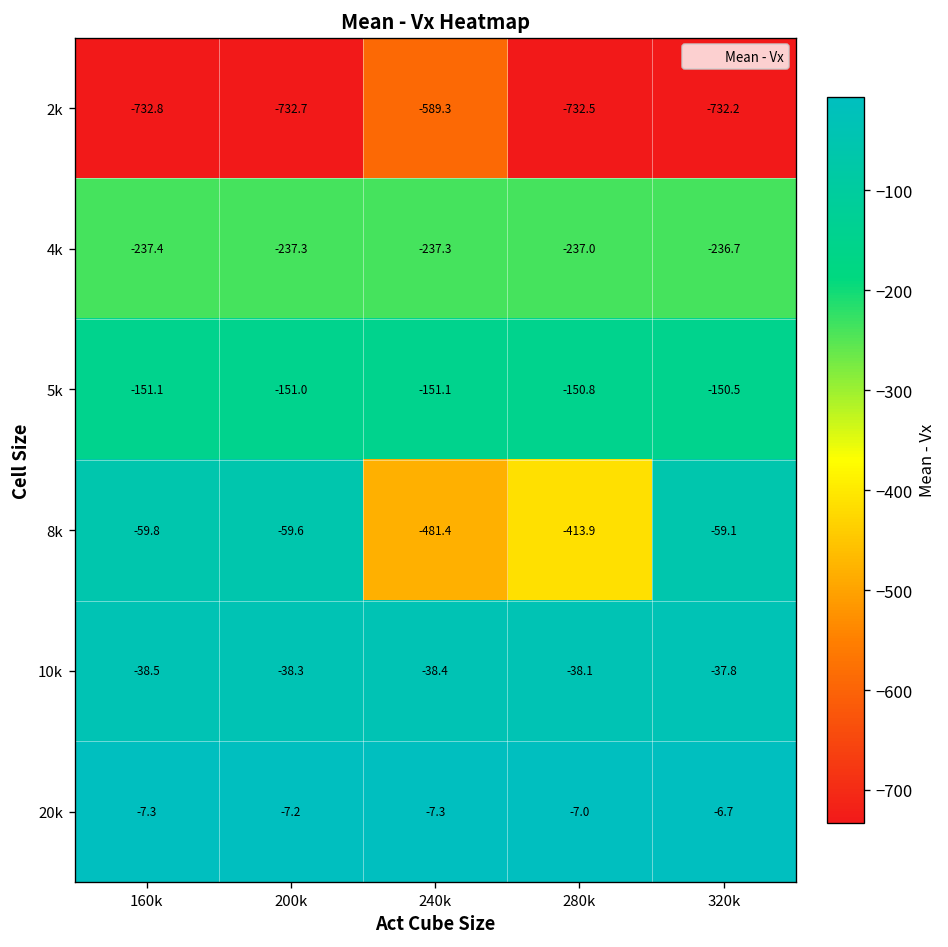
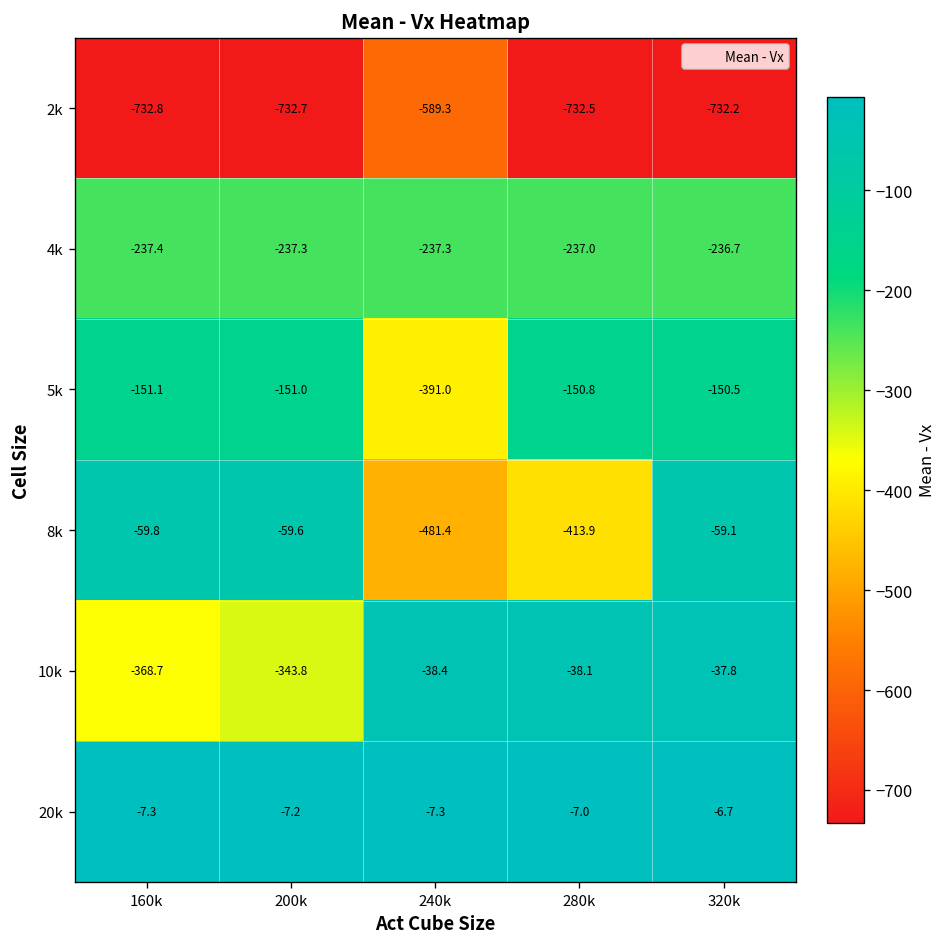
  {
    "2k": {
      "160k": -732.8,
      "200k": -732.7,
      "240k": -589.3,
      "280k": -732.5,
      "320k": -732.2
    },
    "4k": {
      "160k": -237.4,
      "200k": -237.3,
      "240k": -237.3,
      "280k": -237.0,
      "320k": -236.7
    },
    "5k": {
      "160k": -151.1,
      "200k": -151.0,
-     "240k": -151.1,
+     "240k": -391.0,
      "280k": -150.8,
      "320k": -150.5
    },
    "8k": {
      "160k": -59.8,
      "200k": -59.6,
      "240k": -481.4,
      "280k": -413.9,
      "320k": -59.1
    },
    "10k": {
-     "160k": -38.5,
-     "200k": -38.3,
+     "160k": -368.7,
+     "200k": -343.8,
      "240k": -38.4,
      "280k": -38.1,
      "320k": -37.8
    },
    "20k": {
      "160k": -7.3,
      "200k": -7.2,
      "240k": -7.3,
      "280k": -7.0,
      "320k": -6.7
    }
  }
